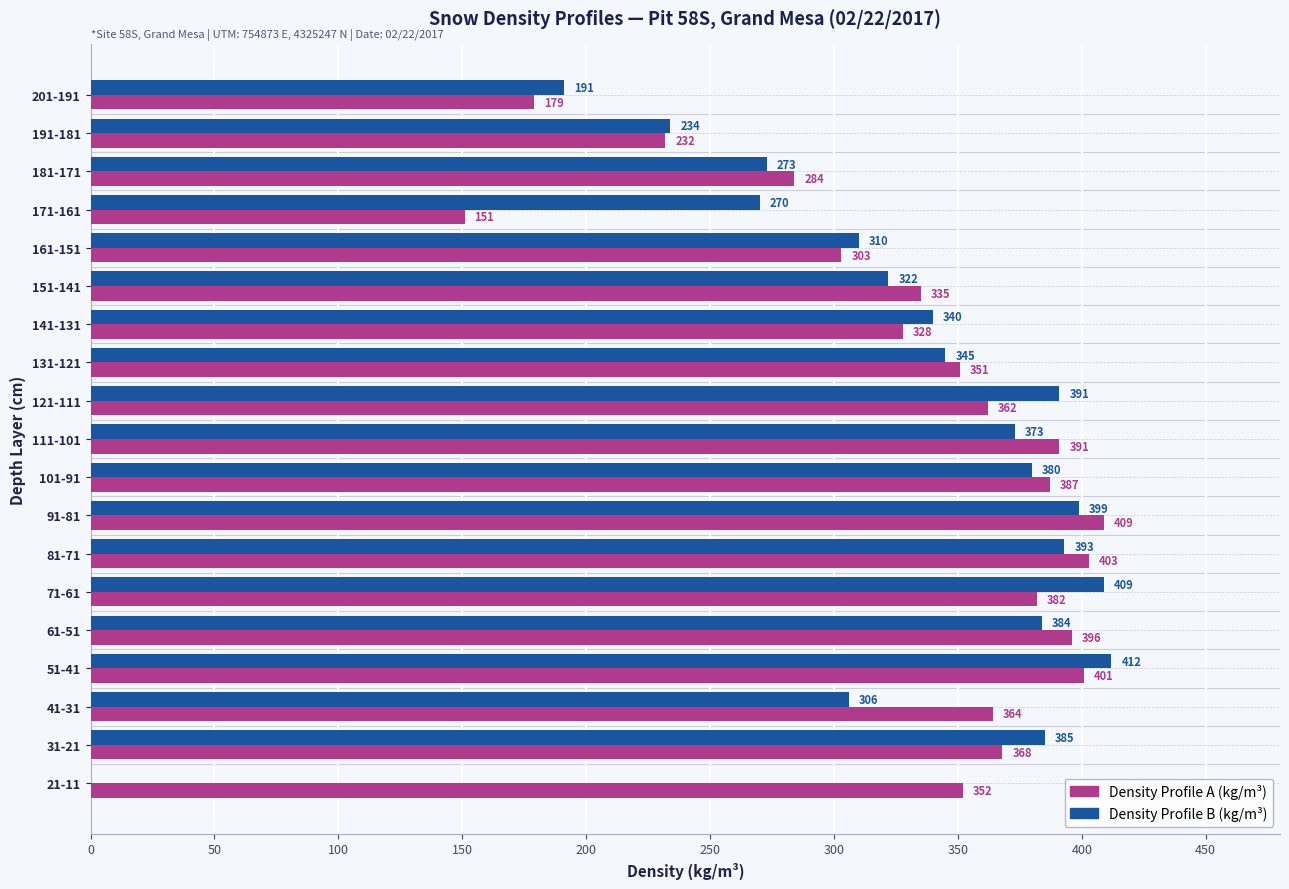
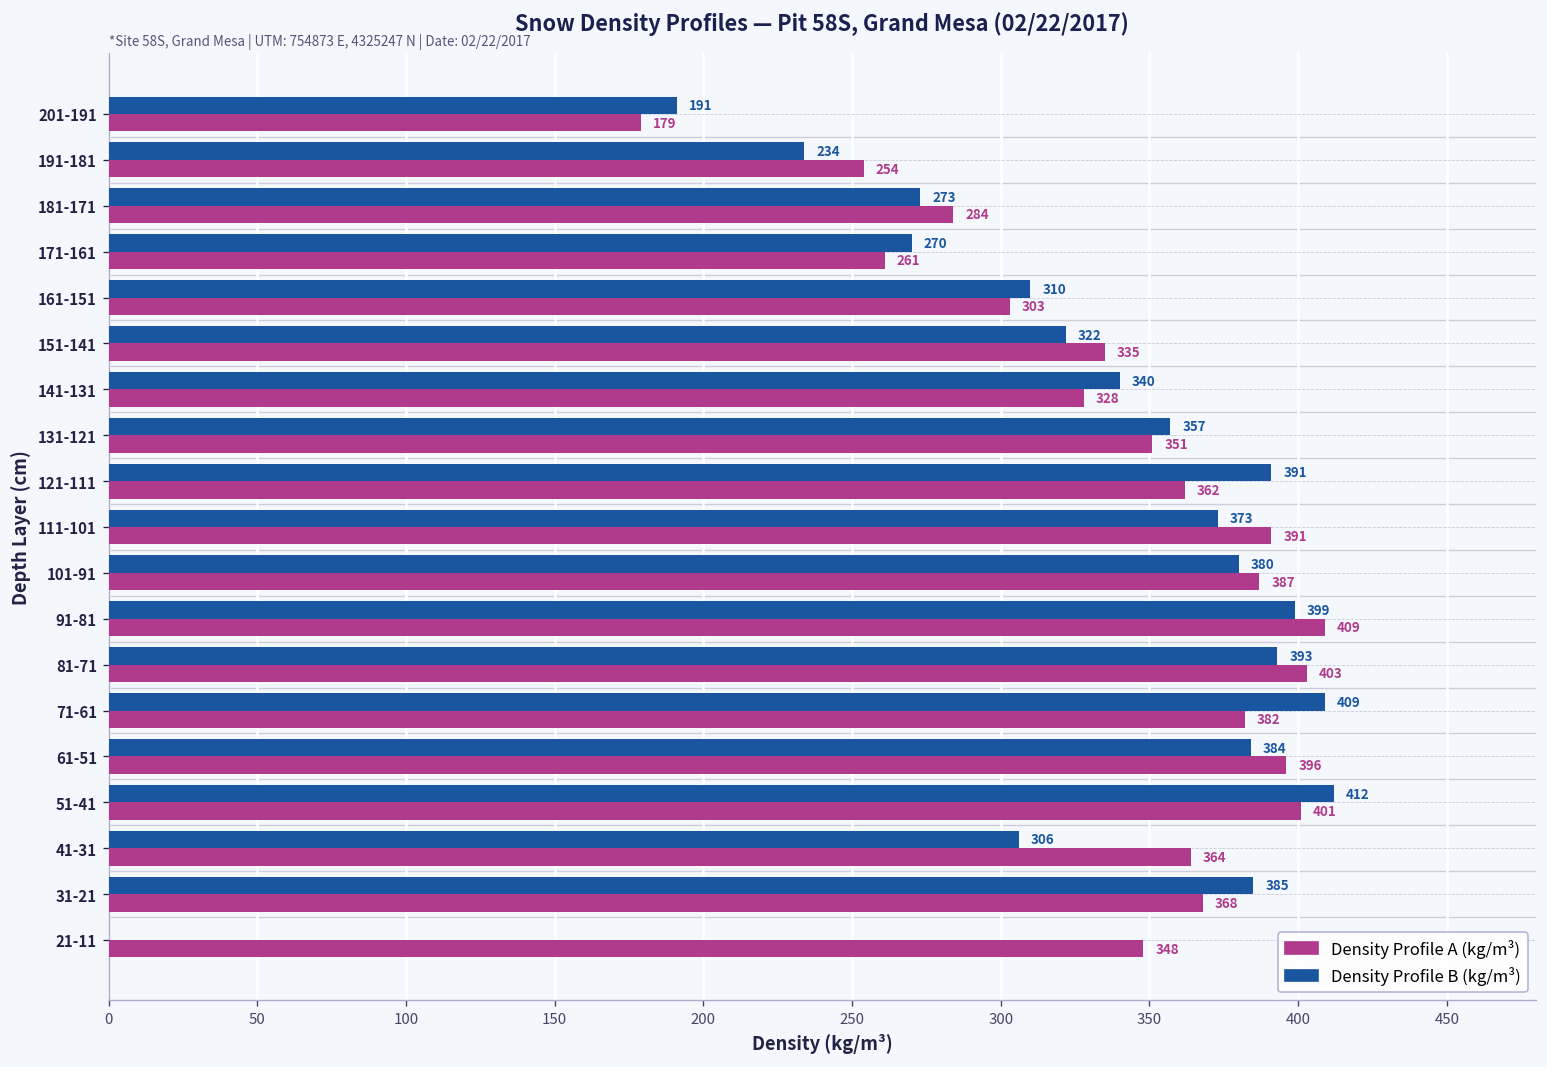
  {
    "Density Profile A (kg/m³)": {
      "201-191": 179,
-     "191-181": 232,
+     "191-181": 254,
      "181-171": 284,
-     "171-161": 151,
+     "171-161": 261,
      "161-151": 303,
      "151-141": 335,
      "141-131": 328,
      "131-121": 351,
      "121-111": 362,
      "111-101": 391,
      "101-91": 387,
      "91-81": 409,
      "81-71": 403,
      "71-61": 382,
      "61-51": 396,
      "51-41": 401,
      "41-31": 364,
      "31-21": 368,
-     "21-11": 352
+     "21-11": 348
    },
    "Density Profile B (kg/m³)": {
      "201-191": 191,
      "191-181": 234,
      "181-171": 273,
      "171-161": 270,
      "161-151": 310,
      "151-141": 322,
      "141-131": 340,
-     "131-121": 345,
+     "131-121": 357,
      "121-111": 391,
      "111-101": 373,
      "101-91": 380,
      "91-81": 399,
      "81-71": 393,
      "71-61": 409,
      "61-51": 384,
      "51-41": 412,
      "41-31": 306,
      "31-21": 385
    }
  }
